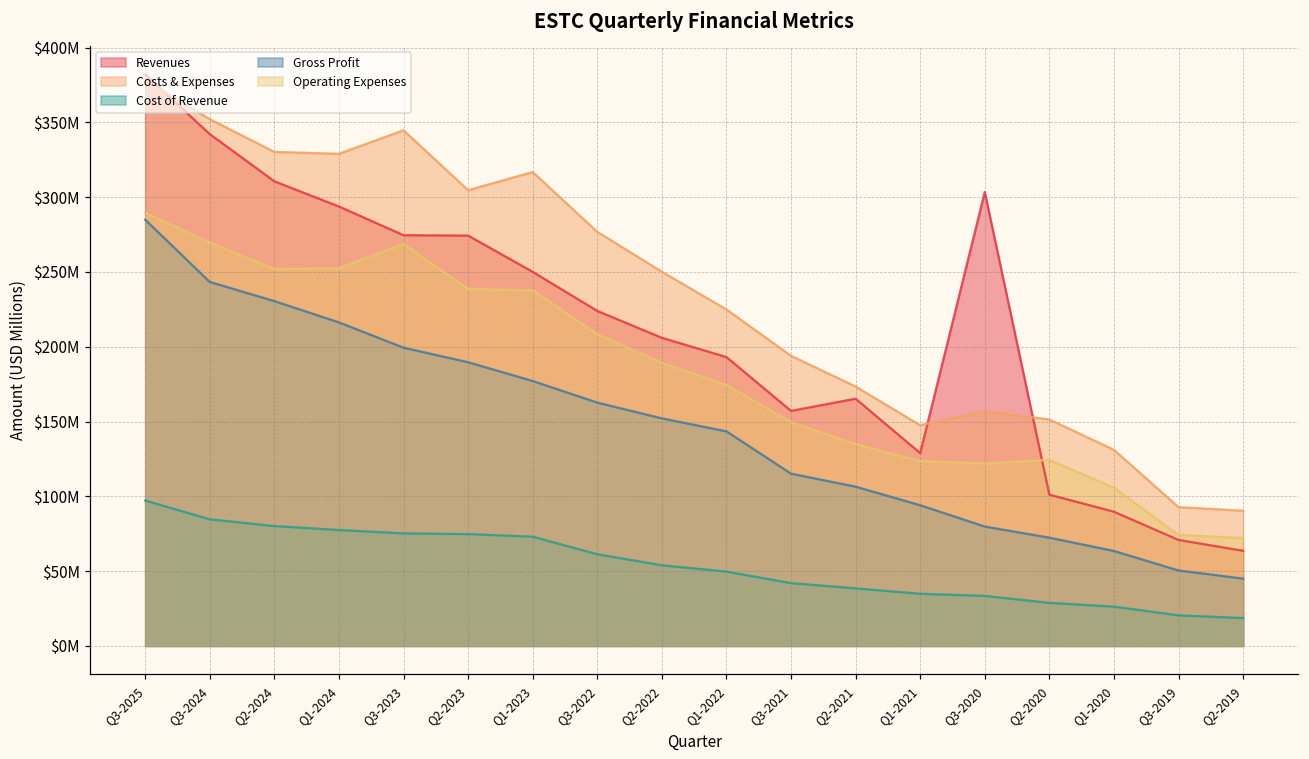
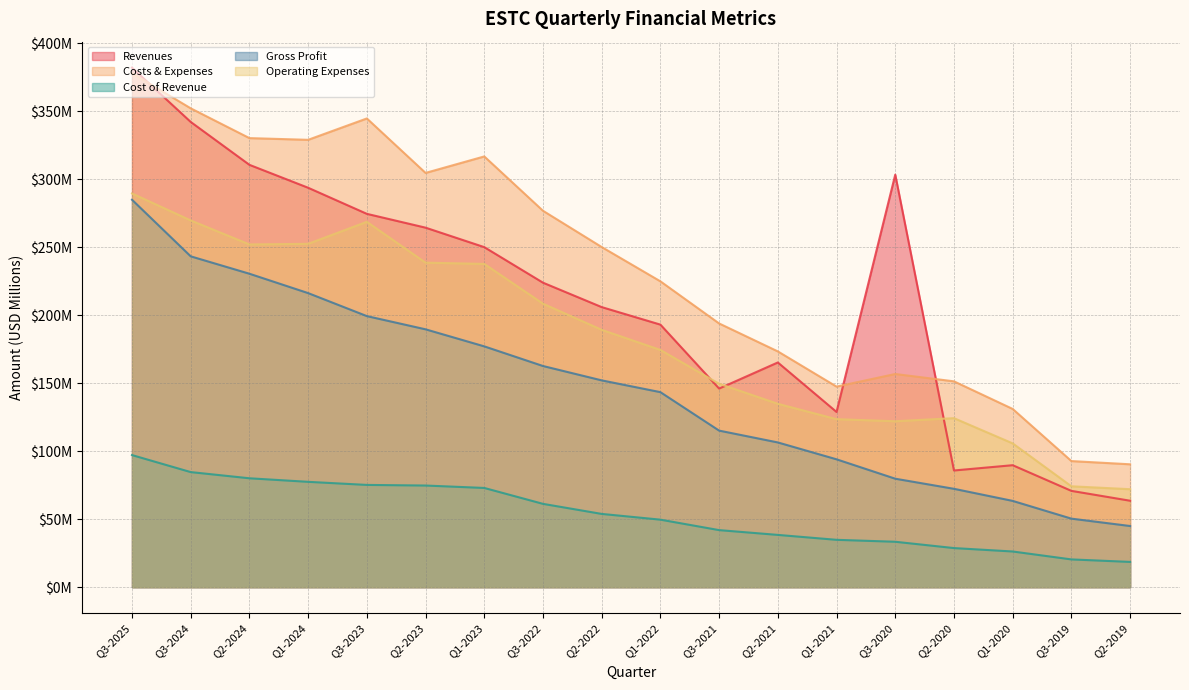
  {
    "Revenues": {
      "Q3-2024": "$342000000",
      "Q2-2024": "$311000000",
      "Q1-2024": "$294000000",
      "Q3-2023": "$275000000",
-     "Q2-2023": "$274000000",
+     "Q2-2023": "$264000000",
      "Q1-2023": "$250000000",
      "Q3-2022": "$224000000",
      "Q2-2022": "$206000000",
      "Q1-2022": "$193000000",
-     "Q3-2021": "$157000000",
+     "Q3-2021": "$146000000",
      "Q2-2021": "$165000000",
      "Q1-2021": "$129000000",
      "Q3-2020": "$303000000",
-     "Q2-2020": "$101000000",
+     "Q2-2020": "$86000000",
      "Q1-2020": "$90000000",
      "Q3-2019": "$71000000",
      "Q2-2019": "$64000000"
    }
  }
